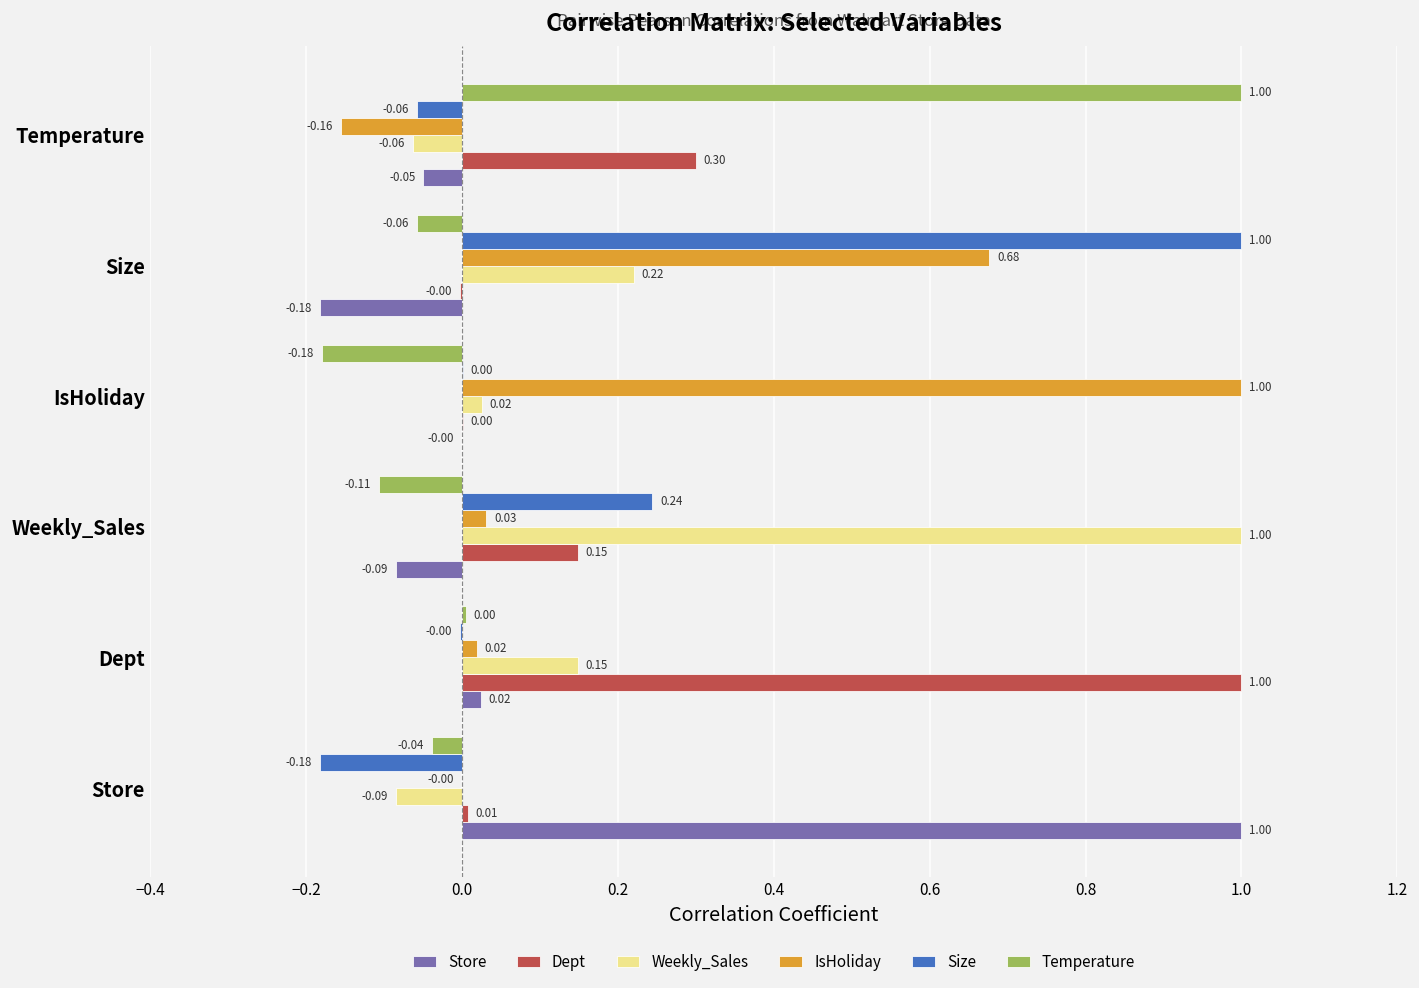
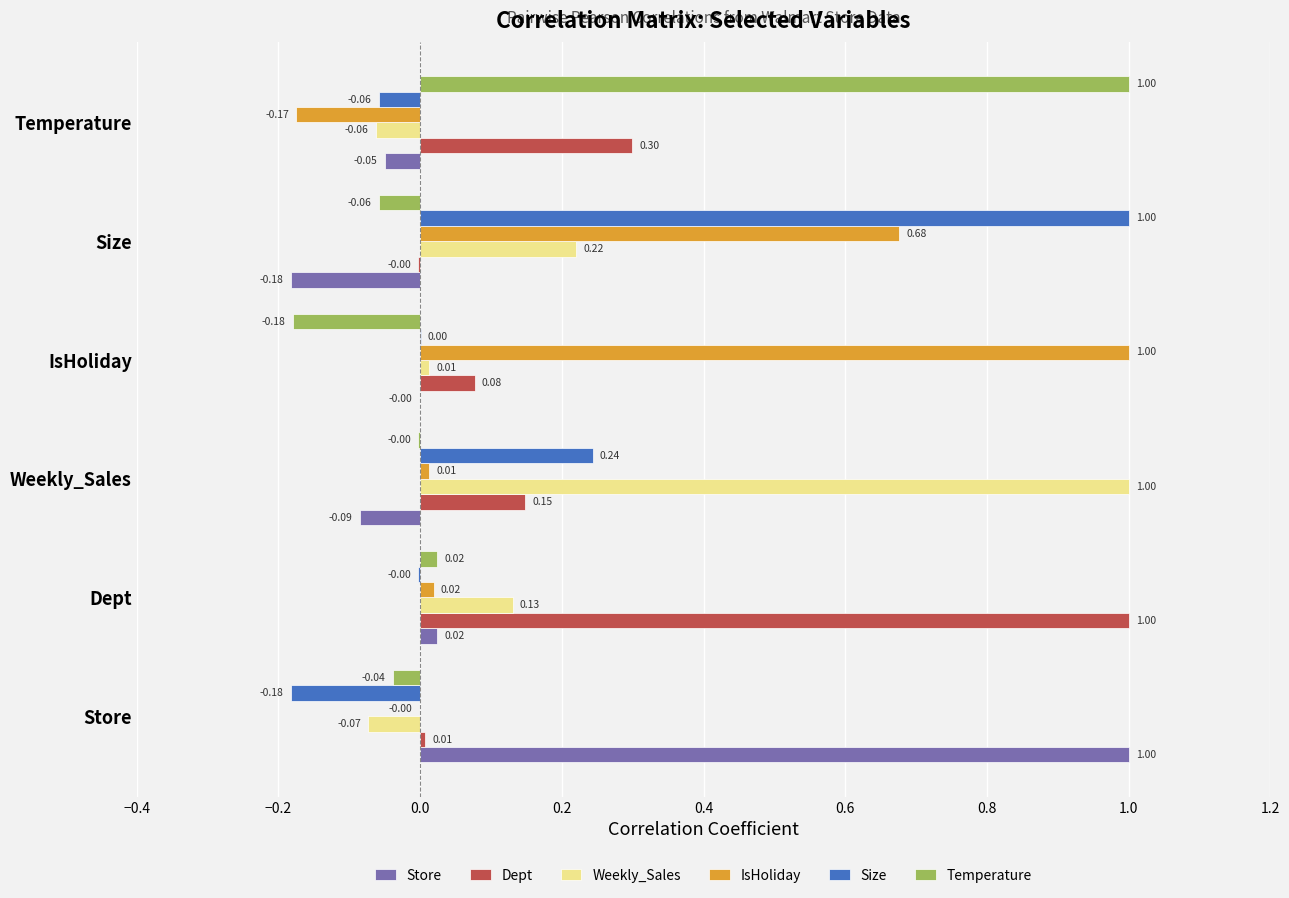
  {
    "Dept": {
      "Temperature": 0.30,
      "Size": -0.00,
-     "IsHoliday": 0.00,
+     "IsHoliday": 0.08,
      "Weekly_Sales": 0.15,
      "Dept": 1.00,
      "Store": 0.01
    },
    "Weekly_Sales": {
      "Temperature": -0.06,
      "Size": 0.22,
-     "IsHoliday": 0.02,
+     "IsHoliday": 0.01,
      "Weekly_Sales": 1.00,
-     "Dept": 0.15,
-     "Store": -0.09
+     "Dept": 0.13,
+     "Store": -0.07
    },
    "IsHoliday": {
-     "Temperature": -0.16,
+     "Temperature": -0.17,
      "Size": 0.68,
      "IsHoliday": 1.00,
-     "Weekly_Sales": 0.03,
+     "Weekly_Sales": 0.01,
      "Dept": 0.02,
      "Store": -0.00
    },
    "Temperature": {
      "Temperature": 1.00,
      "Size": -0.06,
      "IsHoliday": -0.18,
-     "Weekly_Sales": -0.11,
-     "Dept": 0.00,
+     "Weekly_Sales": -0.00,
+     "Dept": 0.02,
      "Store": -0.04
    }
  }
